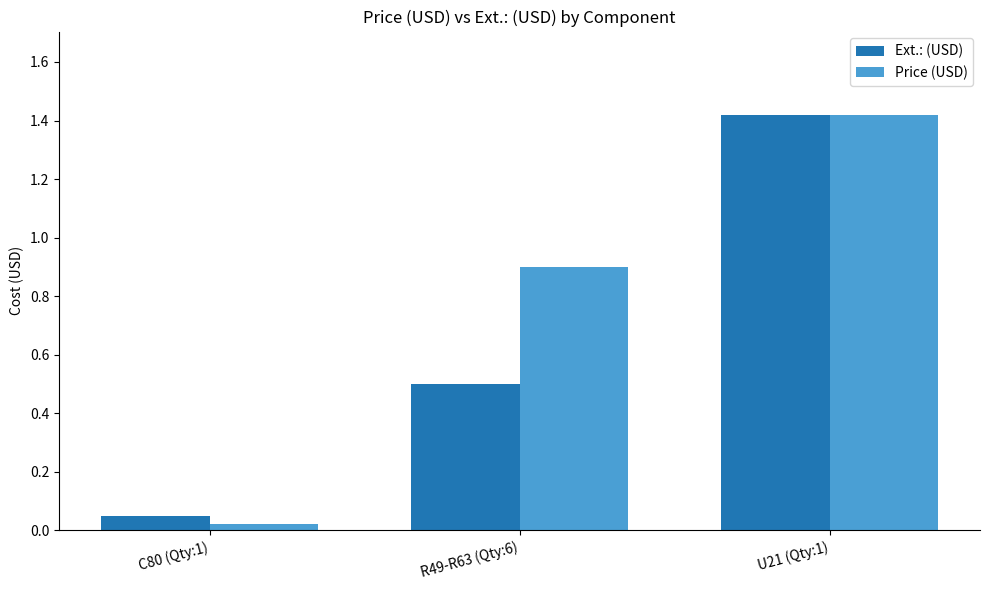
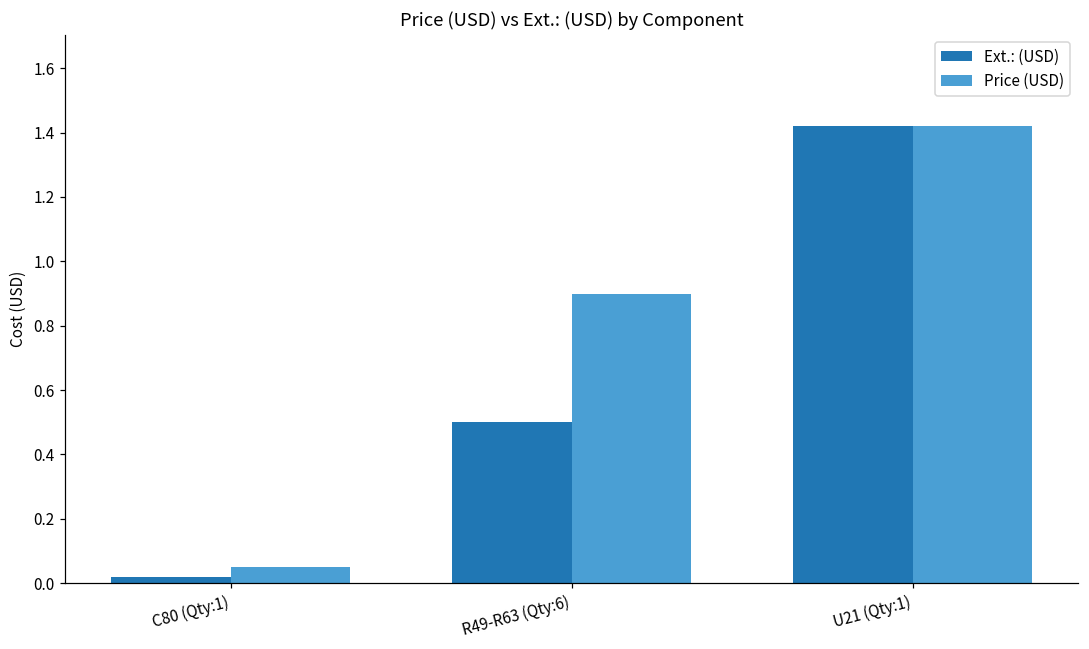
  {
    "Ext.: (USD)": {
-     "C80 (Qty:1)": 0.05,
+     "C80 (Qty:1)": 0.02,
      "R49-R63 (Qty:6)": 0.50,
      "U21 (Qty:1)": 1.42
    },
    "Price (USD)": {
-     "C80 (Qty:1)": 0.02,
+     "C80 (Qty:1)": 0.05,
      "R49-R63 (Qty:6)": 0.90,
      "U21 (Qty:1)": 1.42
    }
  }
